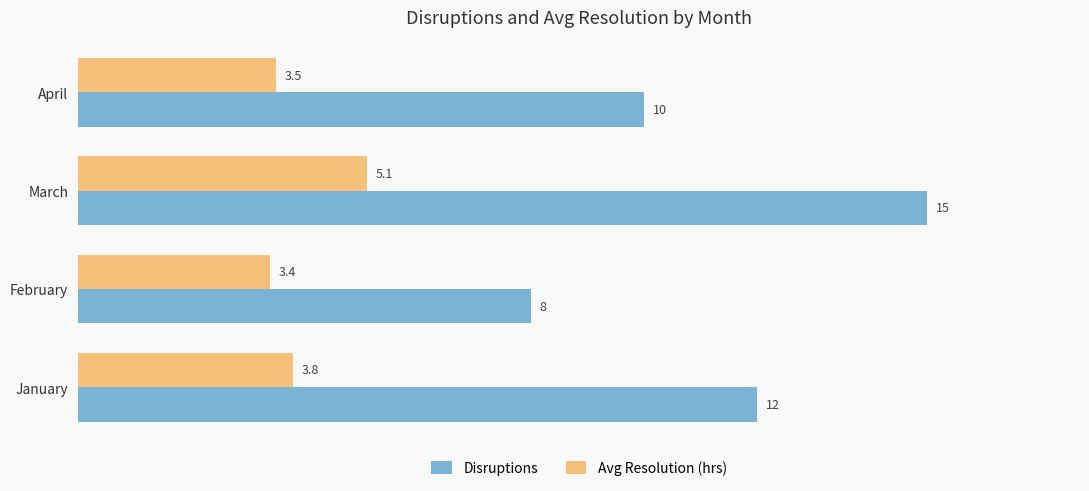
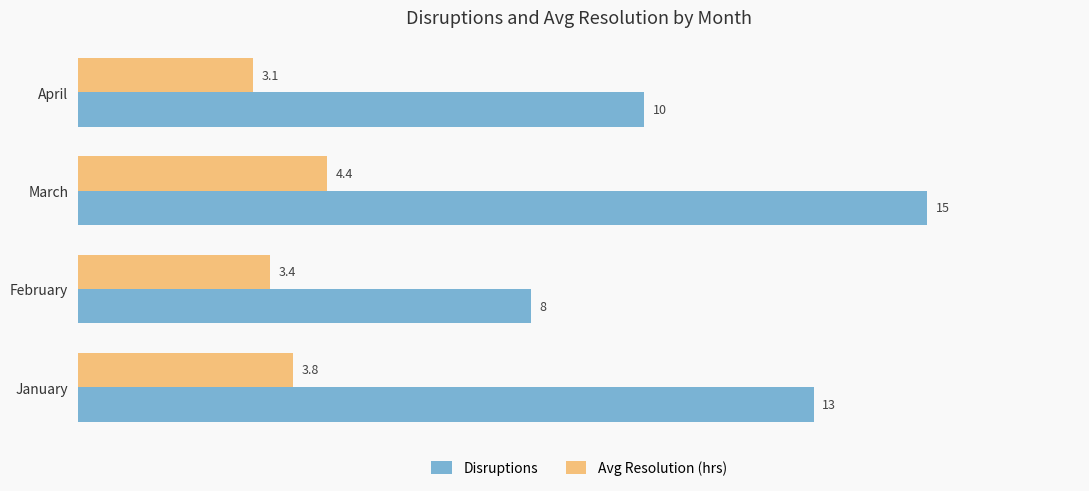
  {
    "Disruptions": {
      "April": 10,
      "March": 15,
      "February": 8,
-     "January": 12
+     "January": 13
    },
    "Avg Resolution (hrs)": {
-     "April": 3.5,
-     "March": 5.1,
+     "April": 3.1,
+     "March": 4.4,
      "February": 3.4,
      "January": 3.8
    }
  }
